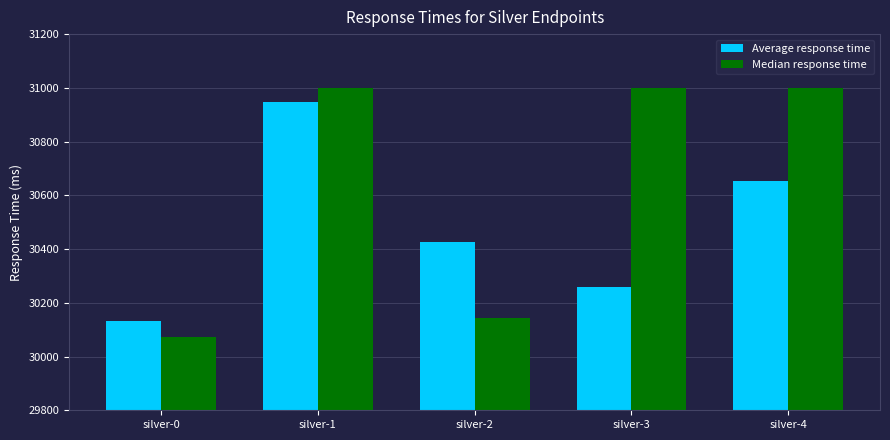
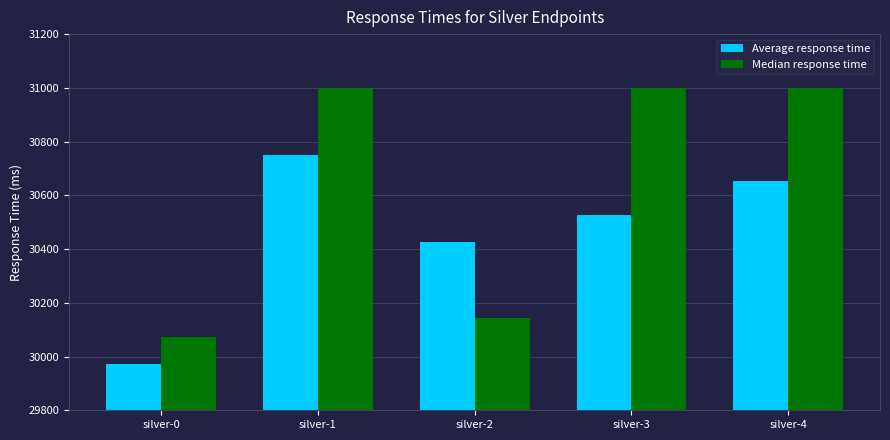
  {
    "Average response time": {
-     "silver-0": 30130,
-     "silver-1": 30950,
+     "silver-0": 29970,
+     "silver-1": 30750,
      "silver-2": 30430,
-     "silver-3": 30260,
+     "silver-3": 30530,
      "silver-4": 30650
    },
    "Median response time": {
      "silver-0": 30070,
      "silver-1": 31000,
      "silver-2": 30140,
      "silver-3": 31000,
      "silver-4": 31000
    }
  }
